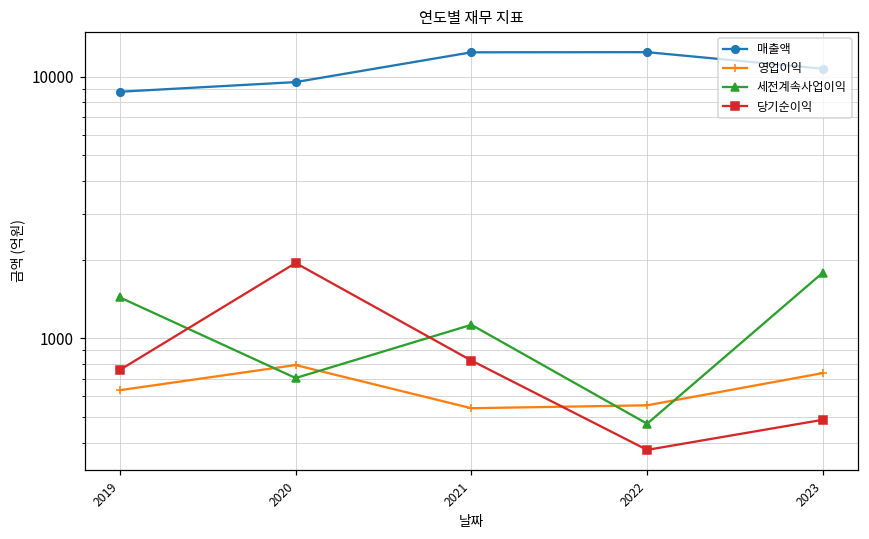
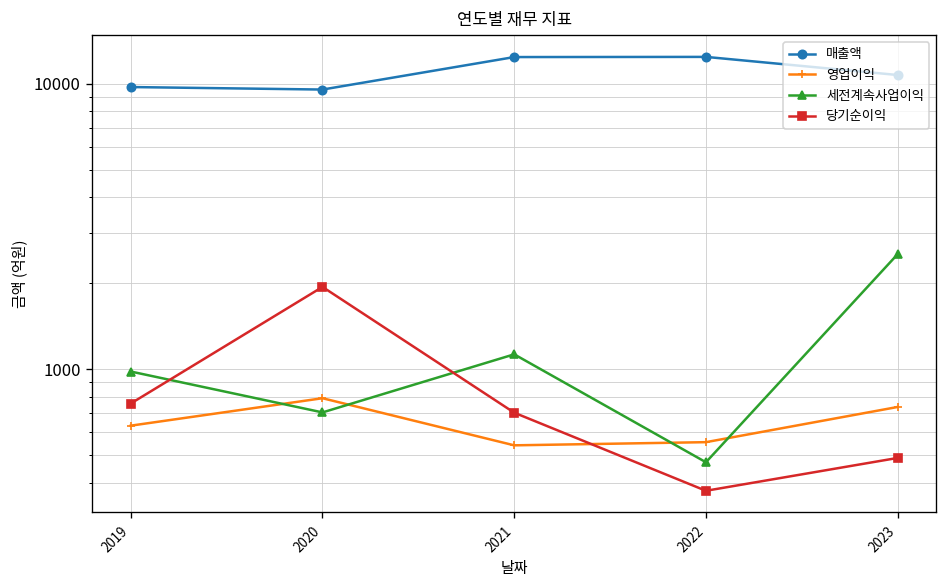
  {
    "매출액": {
-     "2019": 8800,
+     "2019": 9700,
      "2020": 9500,
      "2021": 12000,
      "2022": 12000
    },
    "영업이익": {
      "2019": 630,
      "2020": 790,
      "2021": 540,
      "2022": 560,
      "2023": 740
    },
    "세전계속사업이익": {
-     "2019": 1400,
+     "2019": 980,
      "2020": 710,
      "2021": 1100,
      "2022": 470,
-     "2023": 1800
+     "2023": 2500
    },
    "당기순이익": {
      "2019": 760,
      "2020": 1900,
-     "2021": 820,
+     "2021": 700,
      "2022": 380,
      "2023": 490
    }
  }
